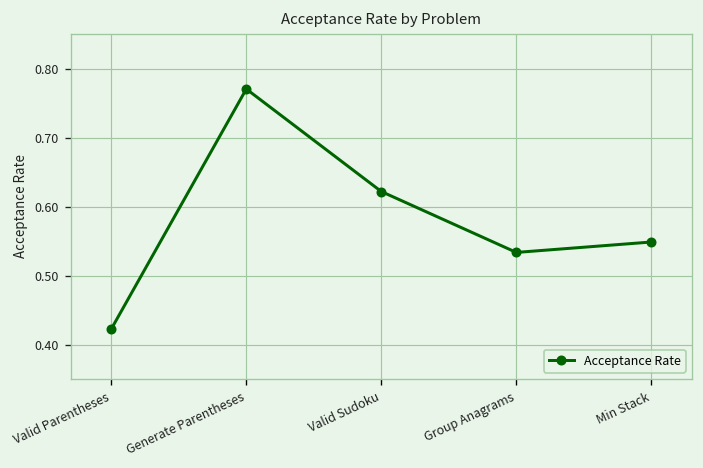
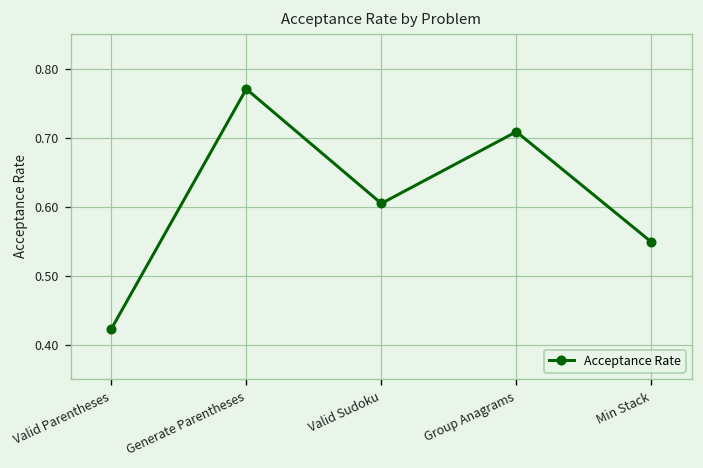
  {
    "Valid Parentheses": 0.42,
    "Generate Parentheses": 0.77,
-   "Valid Sudoku": 0.62,
-   "Group Anagrams": 0.53,
+   "Valid Sudoku": 0.60,
+   "Group Anagrams": 0.71,
    "Min Stack": 0.55
  }
